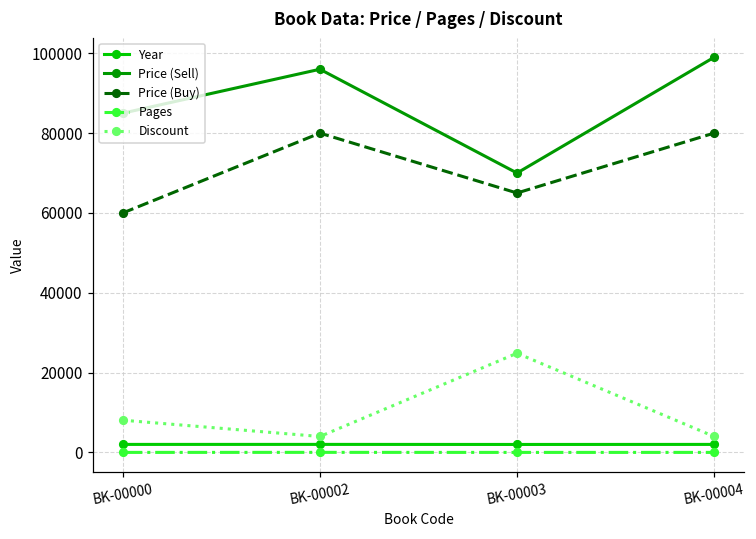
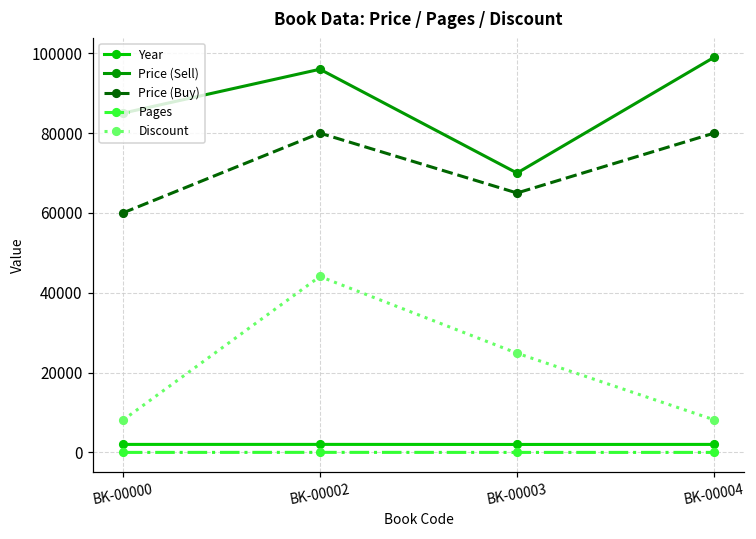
  {
    "Pages": {
      "BK-00000": 0,
      "BK-00002": 0,
      "BK-00003": 0,
      "BK-00004": 0
    },
    "Discount": {
      "BK-00000": 8000,
-     "BK-00002": 4000,
+     "BK-00002": 44000,
      "BK-00003": 25000,
-     "BK-00004": 4000
+     "BK-00004": 8000
    }
  }
